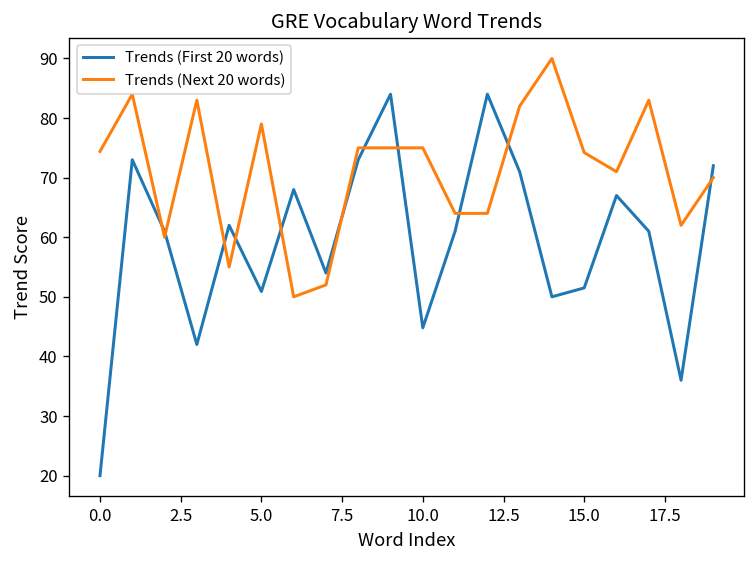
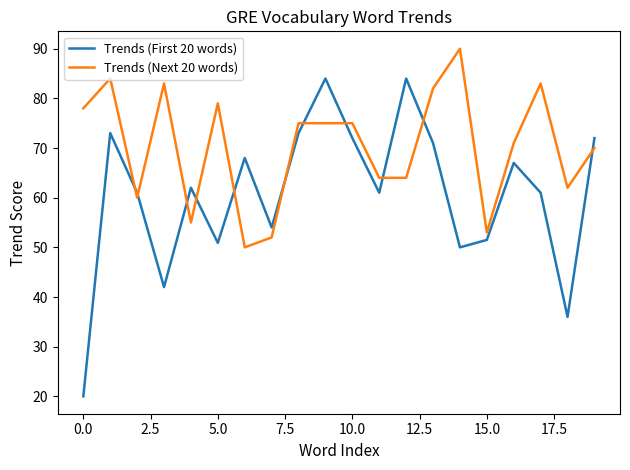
  {
    "Trends (First 20 words)": {
      "0.0": 20,
      "5.0": 51,
-     "10.0": 45,
+     "10.0": 72,
      "15.0": 52
    },
    "Trends (Next 20 words)": {
-     "0.0": 74,
+     "0.0": 78,
      "5.0": 79,
      "10.0": 75,
-     "15.0": 74
+     "15.0": 53
    }
  }
